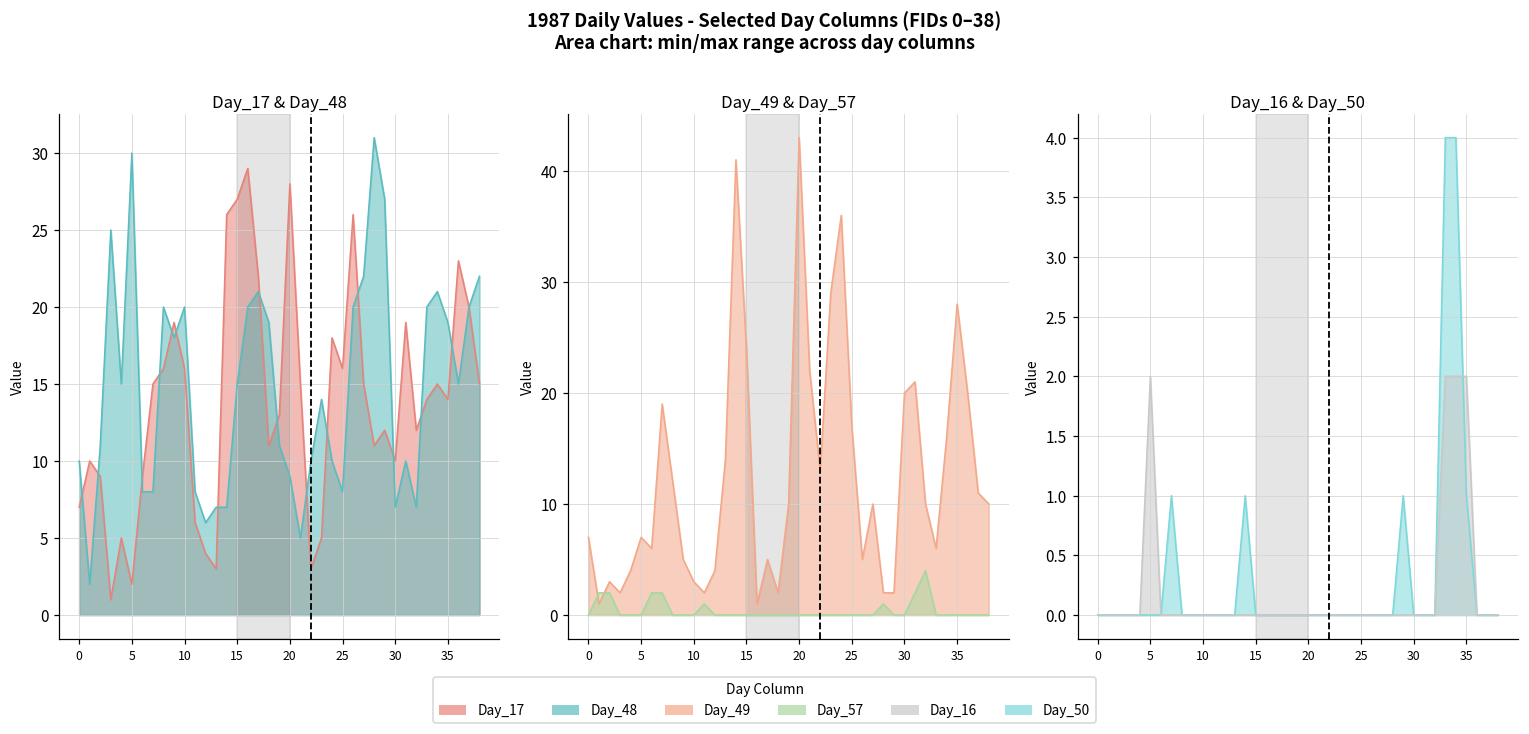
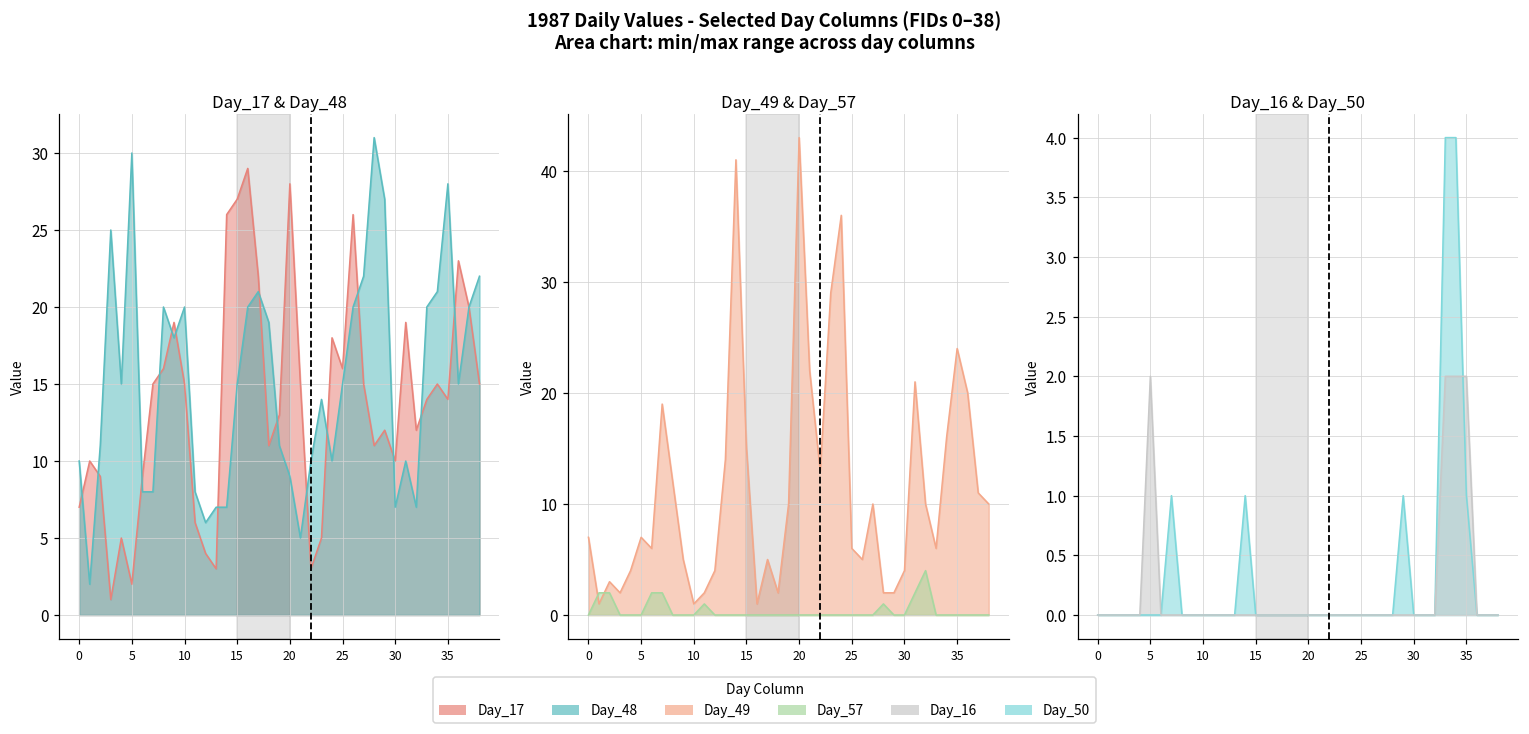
  {
    "Day_17 & Day_48": {
      "Day_17": {
        "0": 7,
        "5": 2,
-       "10": 16,
+       "10": 15,
        "15": 27,
        "20": 28,
        "25": 16,
        "30": 10,
        "35": 14
      },
      "Day_48": {
        "0": 10,
        "5": 30,
        "10": 20,
        "15": 15,
        "20": 9,
-       "25": 8,
+       "25": 15,
        "30": 7,
-       "35": 19
+       "35": 28
      }
    },
    "Day_49 & Day_57": {
      "Day_49": {
        "0": 7,
        "5": 7,
-       "10": 3,
-       "15": 24,
+       "10": 1,
+       "15": 15,
        "20": 43,
-       "25": 17,
-       "30": 20,
-       "35": 28
+       "25": 6,
+       "30": 4,
+       "35": 24
      },
      "Day_57": {
        "0": 0,
        "5": 0,
        "10": 0,
        "15": 0,
        "20": 0,
        "25": 0,
        "30": 0,
        "35": 0
      }
    },
    "Day_16 & Day_50": {
      "Day_50": {
        "5": 0.00,
        "35": 1.00
      },
      "Day_16": {
        "5": 2.00,
        "35": 2.00
      }
    }
  }
